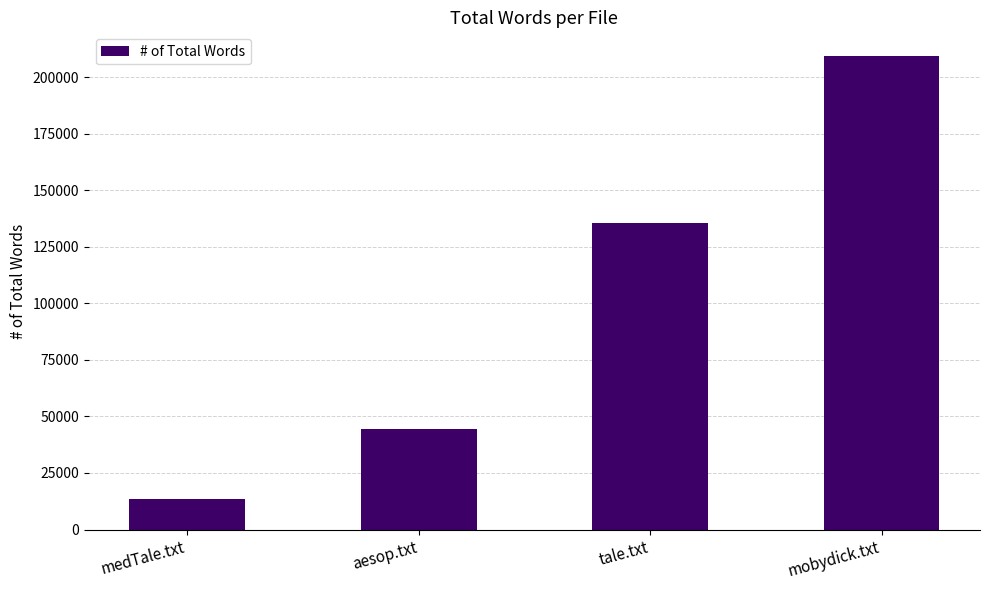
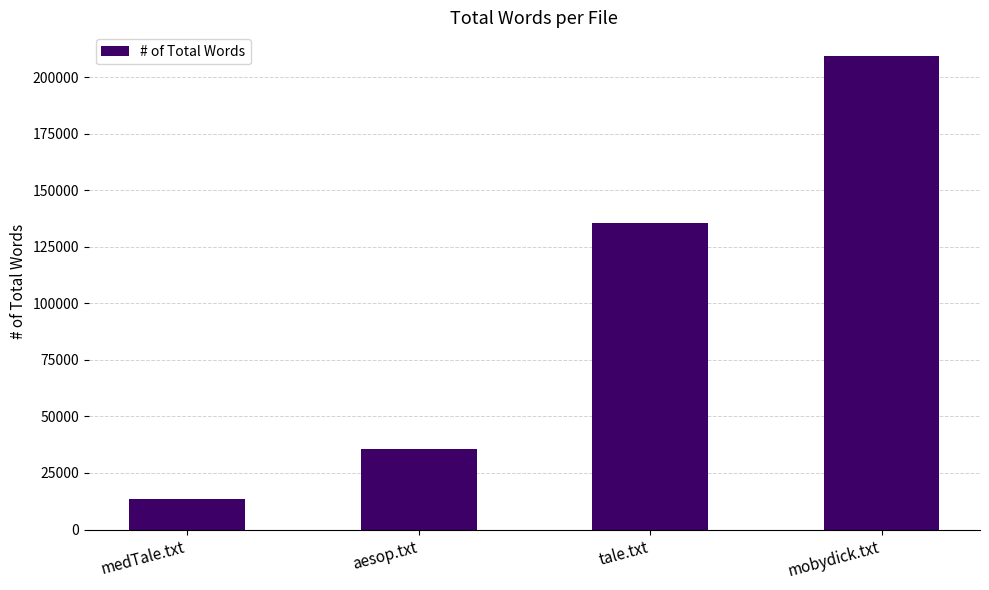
  {
    "medTale.txt": 13000,
-   "aesop.txt": 44000,
+   "aesop.txt": 35000,
    "tale.txt": 136000,
    "mobydick.txt": 209000
  }
